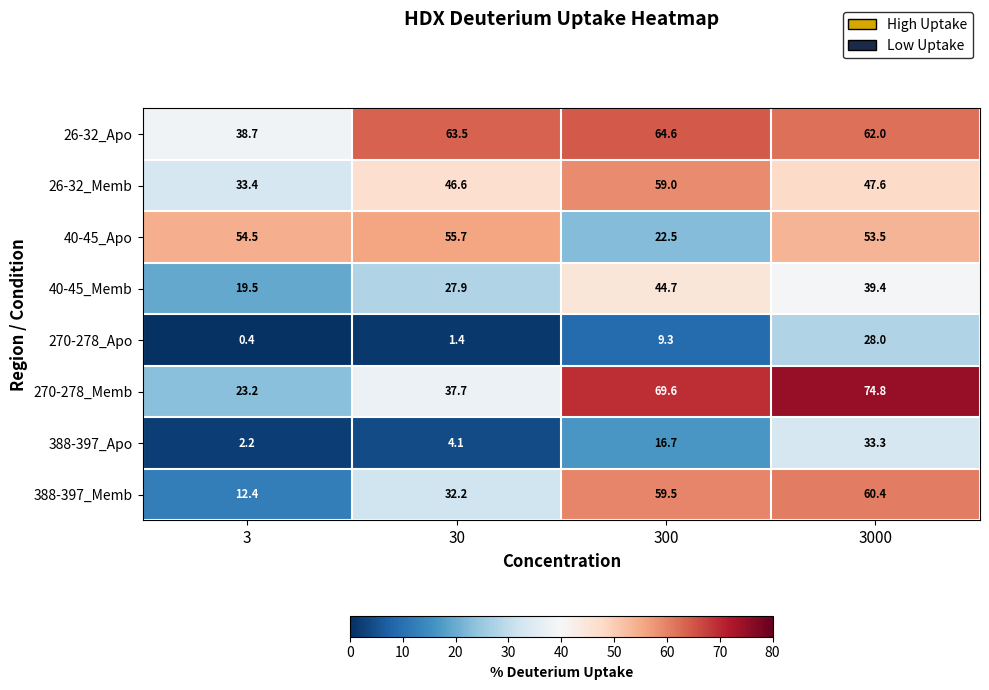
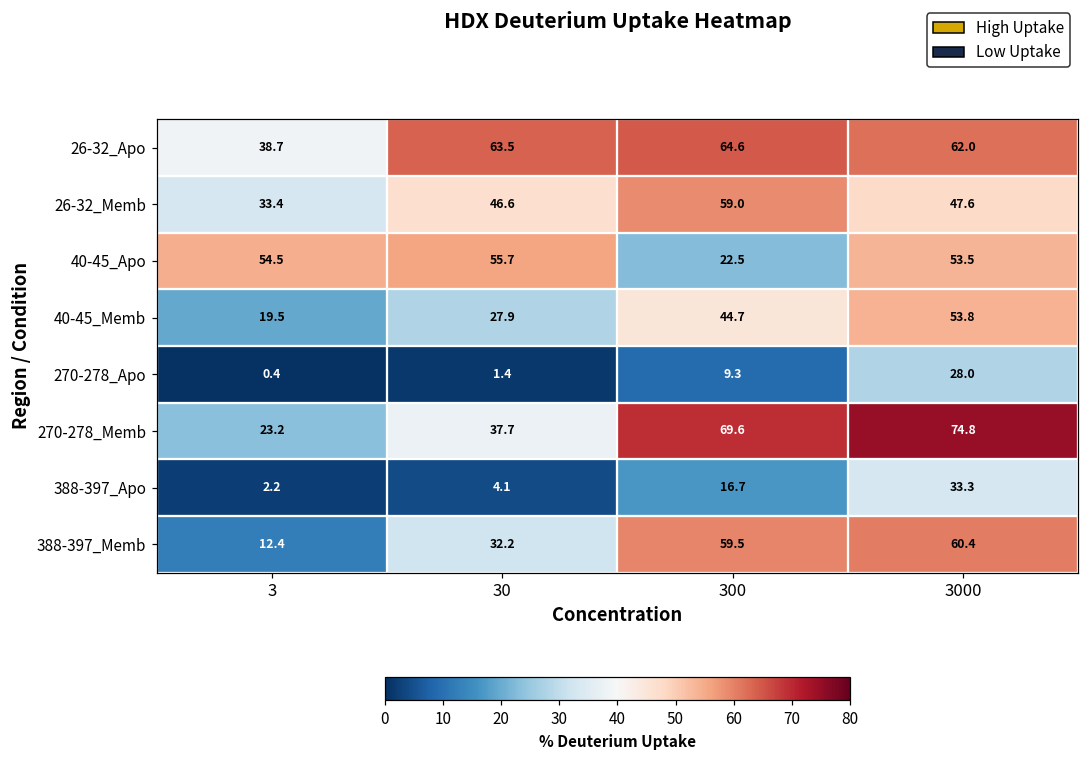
  {
    "26-32_Apo": {
      "3": 38.7,
      "30": 63.5,
      "300": 64.6,
      "3000": 62.0
    },
    "26-32_Memb": {
      "3": 33.4,
      "30": 46.6,
      "300": 59.0,
      "3000": 47.6
    },
    "40-45_Apo": {
      "3": 54.5,
      "30": 55.7,
      "300": 22.5,
      "3000": 53.5
    },
    "40-45_Memb": {
      "3": 19.5,
      "30": 27.9,
      "300": 44.7,
-     "3000": 39.4
+     "3000": 53.8
    },
    "270-278_Apo": {
      "3": 0.4,
      "30": 1.4,
      "300": 9.3,
      "3000": 28.0
    },
    "270-278_Memb": {
      "3": 23.2,
      "30": 37.7,
      "300": 69.6,
      "3000": 74.8
    },
    "388-397_Apo": {
      "3": 2.2,
      "30": 4.1,
      "300": 16.7,
      "3000": 33.3
    },
    "388-397_Memb": {
      "3": 12.4,
      "30": 32.2,
      "300": 59.5,
      "3000": 60.4
    }
  }
